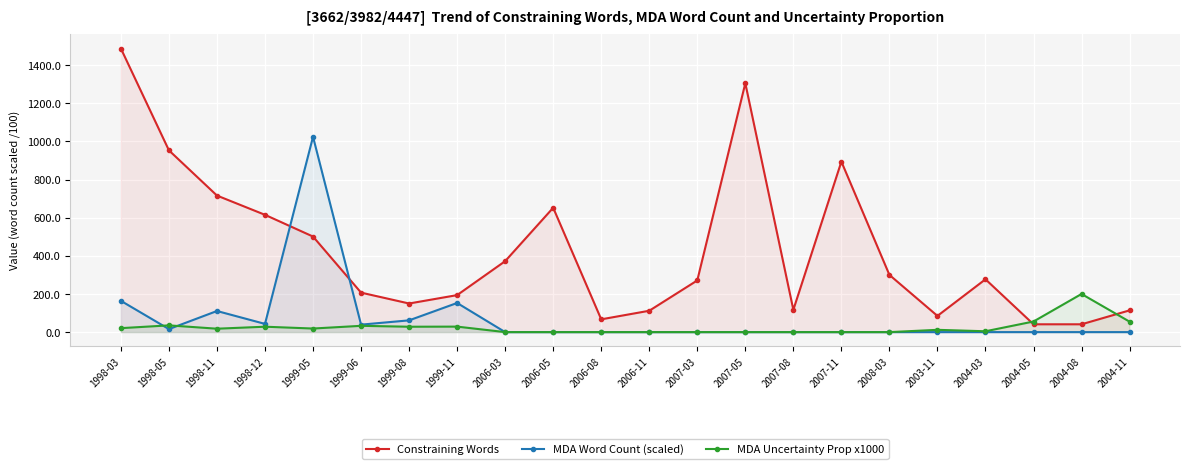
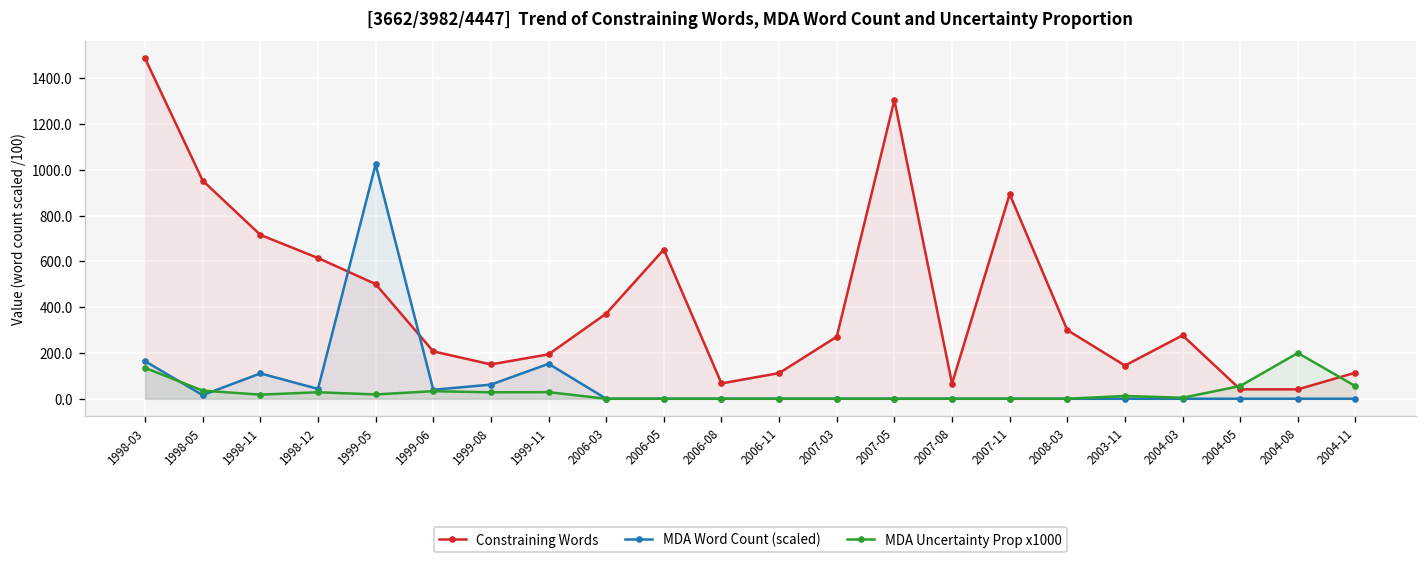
  {
    "Constraining Words": {
      "1998-03": 1490,
      "1998-05": 950,
      "1998-11": 720,
      "1998-12": 620,
      "1999-05": 500,
      "1999-06": 210,
      "1999-08": 150,
      "1999-11": 190,
      "2006-03": 370,
      "2006-05": 650,
      "2006-08": 70,
      "2006-11": 110,
      "2007-03": 270,
      "2007-05": 1310,
-     "2007-08": 120,
+     "2007-08": 70,
      "2007-11": 890,
      "2008-03": 300,
-     "2003-11": 90,
+     "2003-11": 150,
      "2004-03": 280,
      "2004-05": 40,
      "2004-08": 40,
      "2004-11": 110
    },
    "MDA Word Count (scaled)": {
      "1998-03": 160,
      "1998-05": 20,
      "1998-11": 110,
      "1998-12": 40,
      "1999-05": 1020,
      "1999-08": 60,
      "1999-11": 150,
      "2004-05": 0,
      "2004-08": 0,
      "2004-11": 0
    },
    "MDA Uncertainty Prop x1000": {
-     "1998-03": 20,
+     "1998-03": 130,
      "1998-05": 40,
      "1998-11": 20,
      "1998-12": 30,
      "1999-05": 20,
      "1999-08": 30,
      "1999-11": 30,
      "2004-05": 60,
      "2004-08": 200,
      "2004-11": 50
    }
  }
